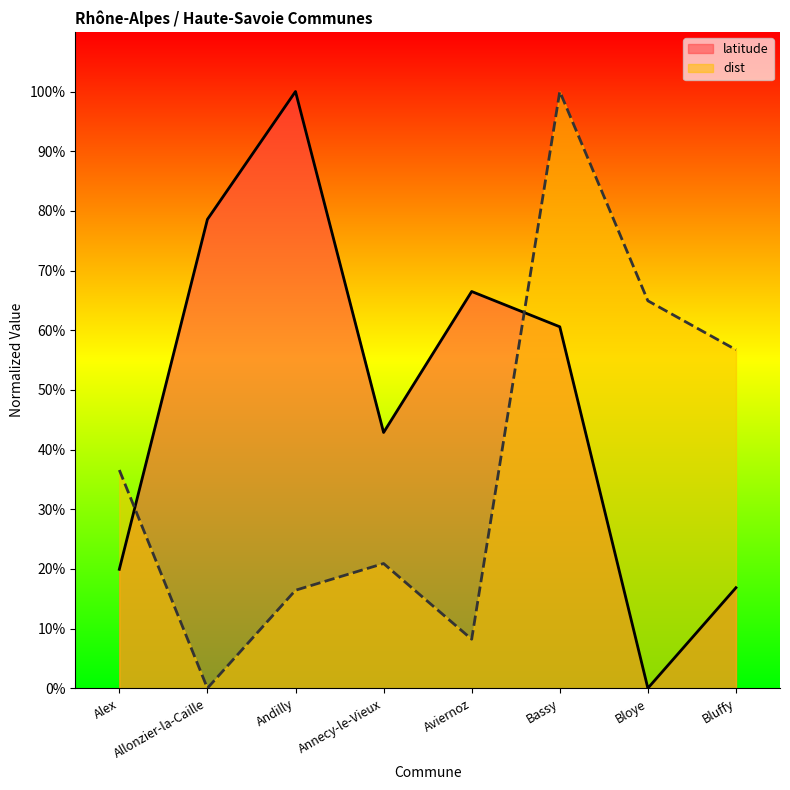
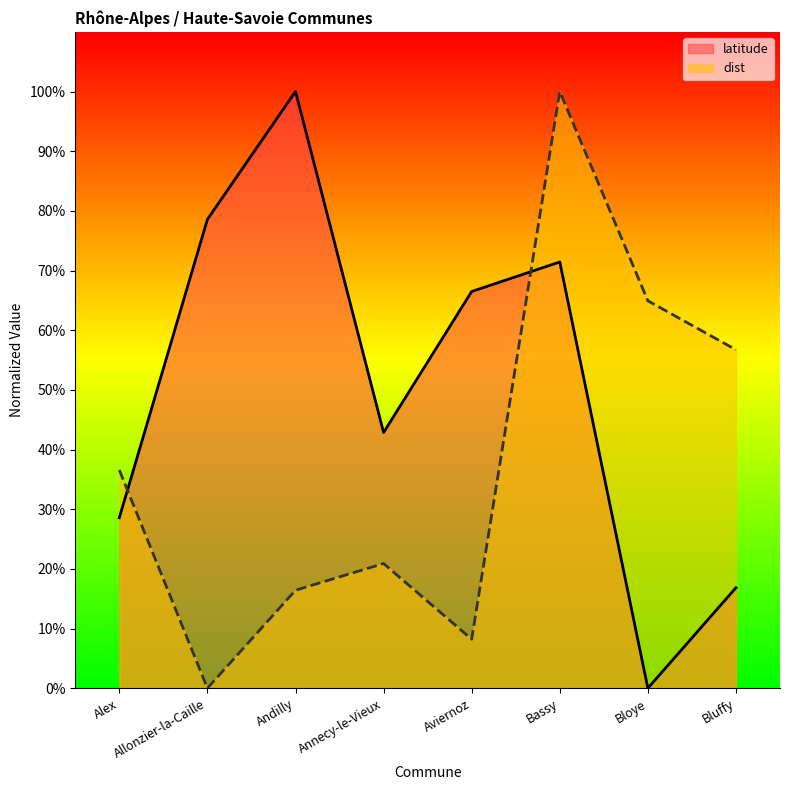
  {
    "latitude": {
-     "Alex": "20%",
+     "Alex": "29%",
      "Allonzier-la-Caille": "79%",
      "Andilly": "100%",
      "Annecy-le-Vieux": "43%",
      "Aviernoz": "66%",
-     "Bassy": "61%",
+     "Bassy": "71%",
      "Bloye": "0%",
      "Bluffy": "17%"
    },
    "dist": {
      "Alex": "37%",
      "Allonzier-la-Caille": "0%",
      "Andilly": "16%",
      "Annecy-le-Vieux": "21%",
      "Aviernoz": "8%",
      "Bassy": "100%",
      "Bloye": "65%",
      "Bluffy": "57%"
    }
  }
